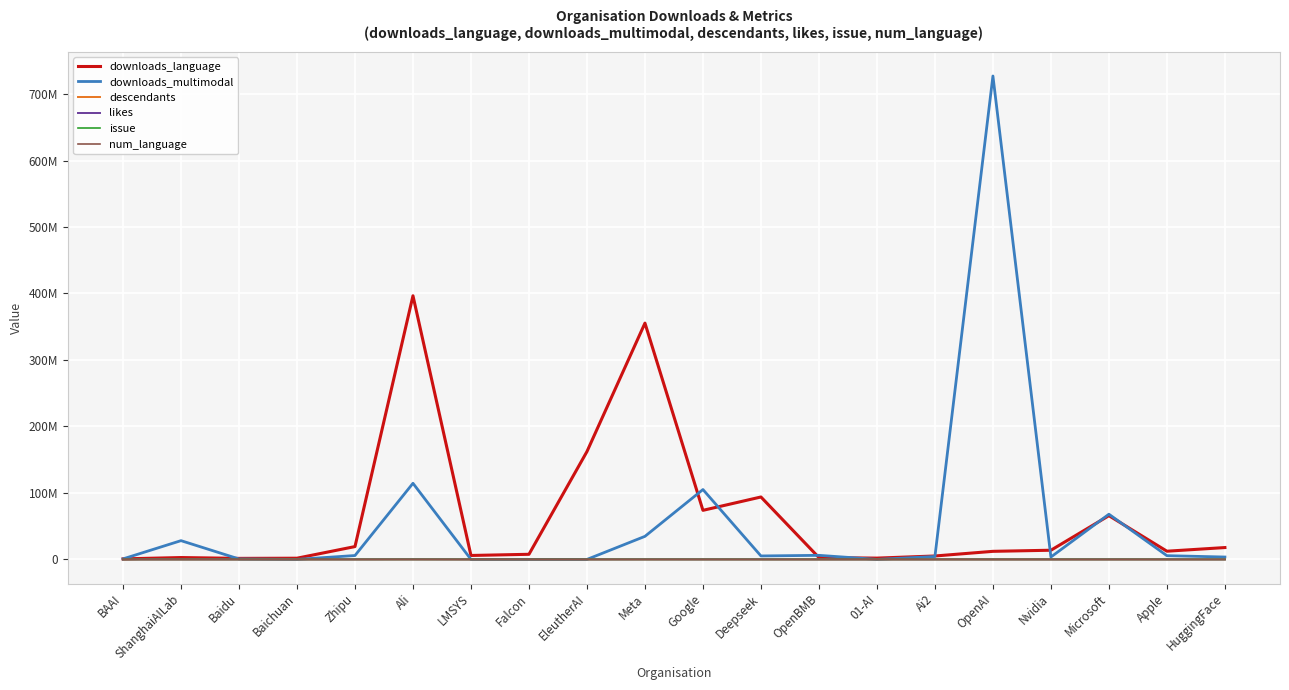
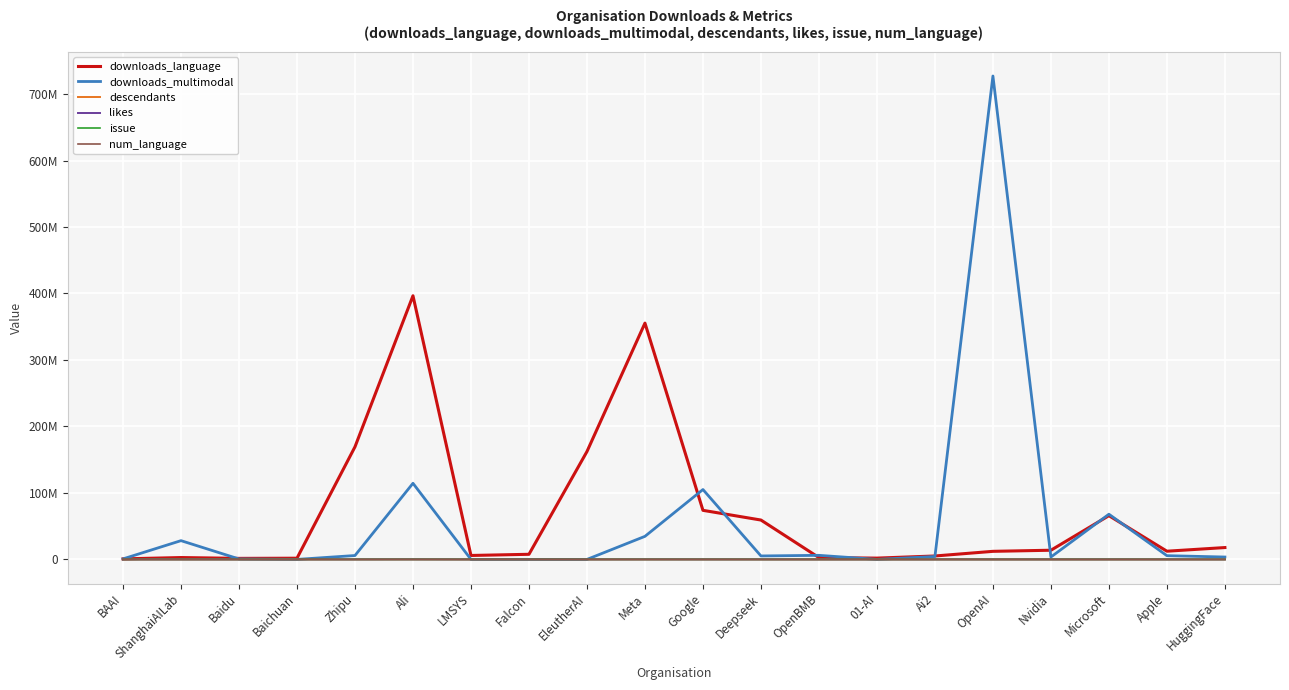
  {
    "downloads_language": {
-     "Zhipu": 20000000,
+     "Zhipu": 170000000,
      "Ali": 400000000,
      "LMSYS": 10000000,
      "Falcon": 10000000,
      "EleutherAI": 160000000,
      "Meta": 360000000,
      "Google": 70000000,
-     "Deepseek": 90000000,
+     "Deepseek": 60000000,
      "OpenAI": 10000000,
      "Nvidia": 10000000,
      "Apple": 10000000,
      "HuggingFace": 20000000
    },
    "downloads_multimodal": {
      "ShanghaiAILab": 30000000,
      "Zhipu": 10000000,
      "Ali": 110000000,
      "Meta": 30000000,
      "Google": 110000000,
      "Deepseek": 10000000,
      "OpenAI": 730000000,
      "Apple": 10000000
    },
    "num_language": {
      "Zhipu": 0,
      "Ali": 0,
      "Meta": 0,
      "Google": 0,
      "Deepseek": 0,
      "Ai2": 0,
      "OpenAI": 0,
      "Microsoft": 0,
      "Apple": 0
    }
  }
